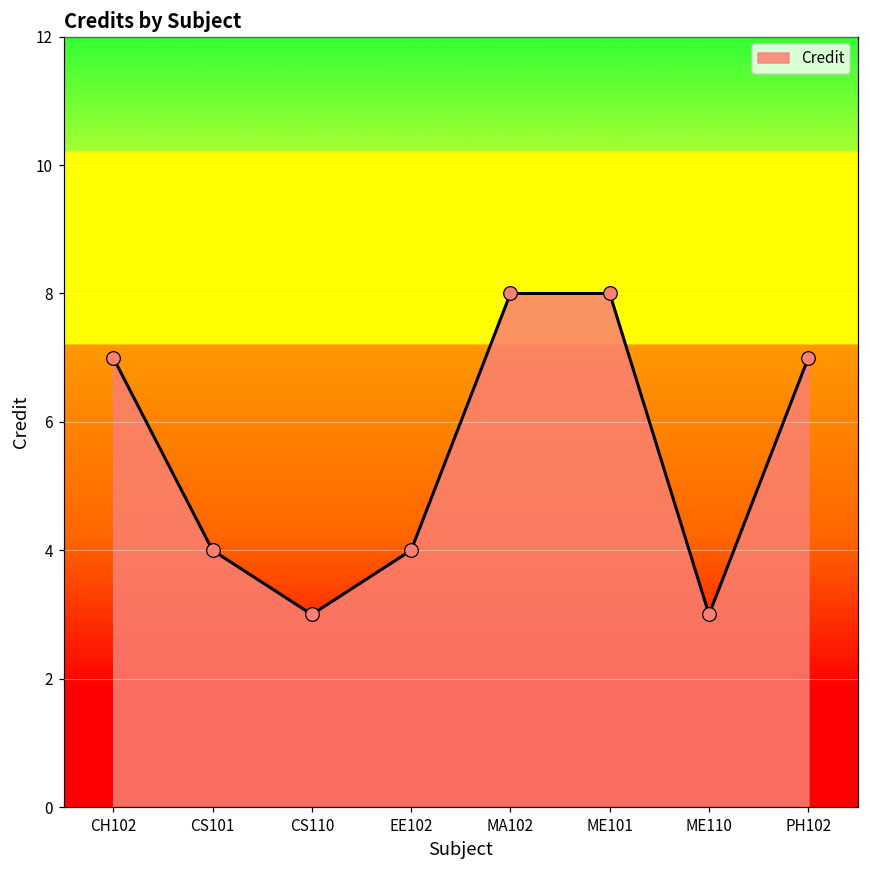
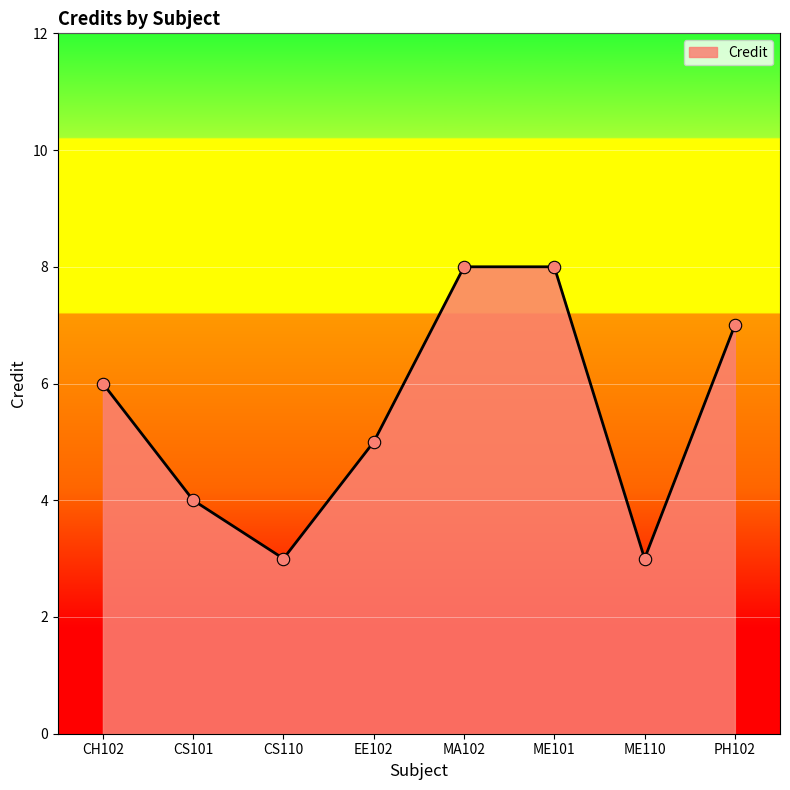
  {
-   "CH102": 7,
+   "CH102": 6,
    "CS101": 4,
    "CS110": 3,
-   "EE102": 4,
+   "EE102": 5,
    "MA102": 8,
    "ME101": 8,
    "ME110": 3,
    "PH102": 7
  }
